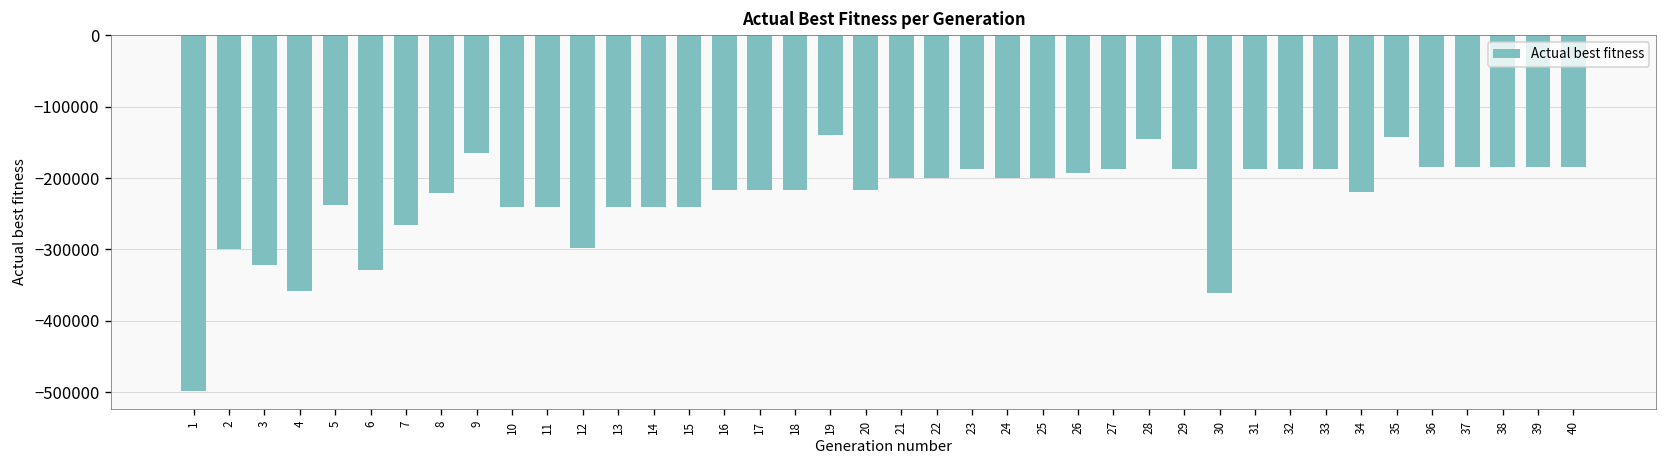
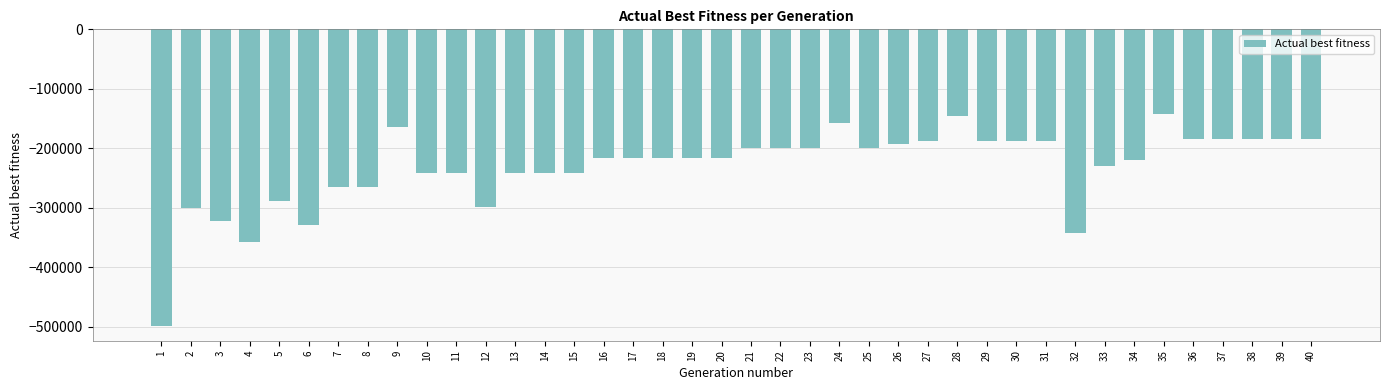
  {
    "1": -500000,
    "2": -300000,
    "3": -320000,
    "4": -360000,
-   "5": -240000,
+   "5": -290000,
    "6": -330000,
    "7": -270000,
-   "8": -220000,
+   "8": -270000,
    "9": -160000,
    "10": -240000,
    "11": -240000,
    "12": -300000,
    "13": -240000,
    "14": -240000,
    "15": -240000,
    "16": -220000,
    "17": -220000,
    "18": -220000,
-   "19": -140000,
+   "19": -220000,
    "20": -220000,
    "21": -200000,
    "22": -200000,
-   "23": -190000,
-   "24": -200000,
+   "23": -200000,
+   "24": -160000,
    "25": -200000,
    "26": -190000,
    "27": -190000,
    "28": -140000,
    "29": -190000,
-   "30": -360000,
+   "30": -190000,
    "31": -190000,
-   "32": -190000,
-   "33": -190000,
+   "32": -340000,
+   "33": -230000,
    "34": -220000,
    "35": -140000,
    "36": -180000,
    "37": -180000,
    "38": -180000,
    "39": -180000,
    "40": -180000
  }
